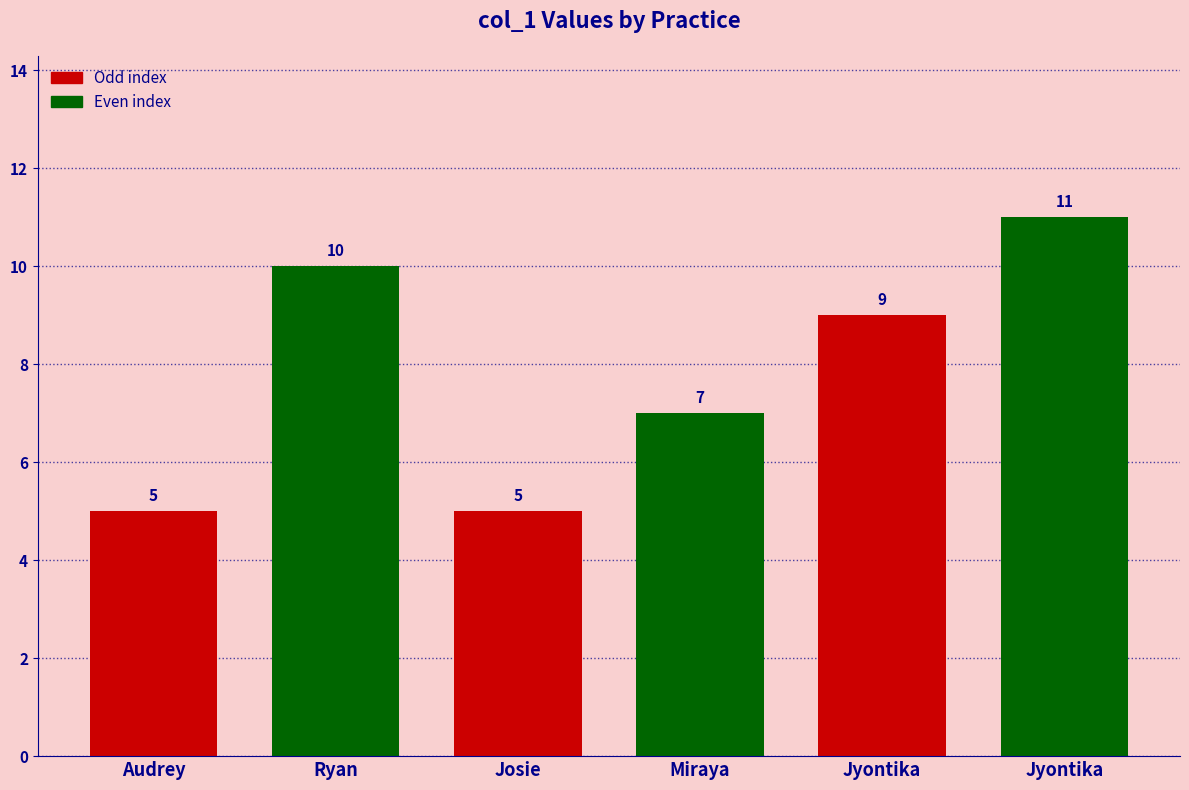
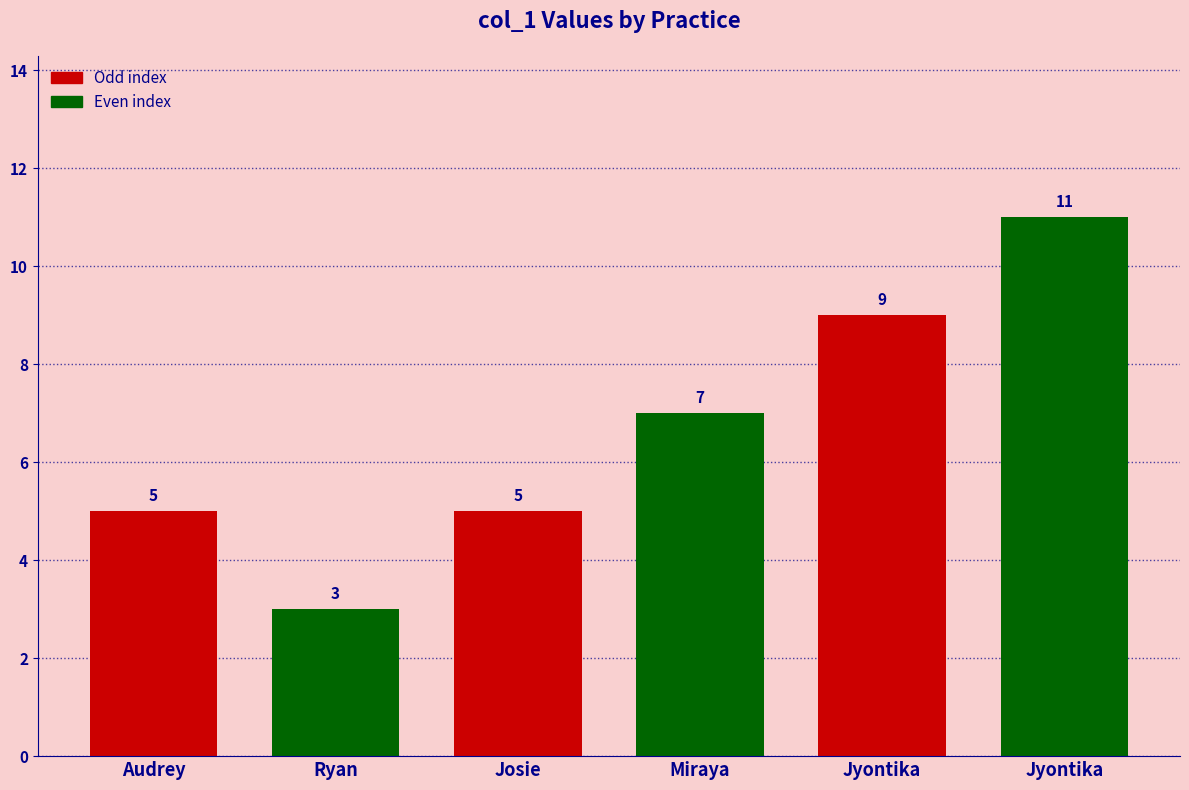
  {
    "Audrey": 5,
-   "Ryan": 10,
+   "Ryan": 3,
    "Josie": 5,
    "Miraya": 7
  }
